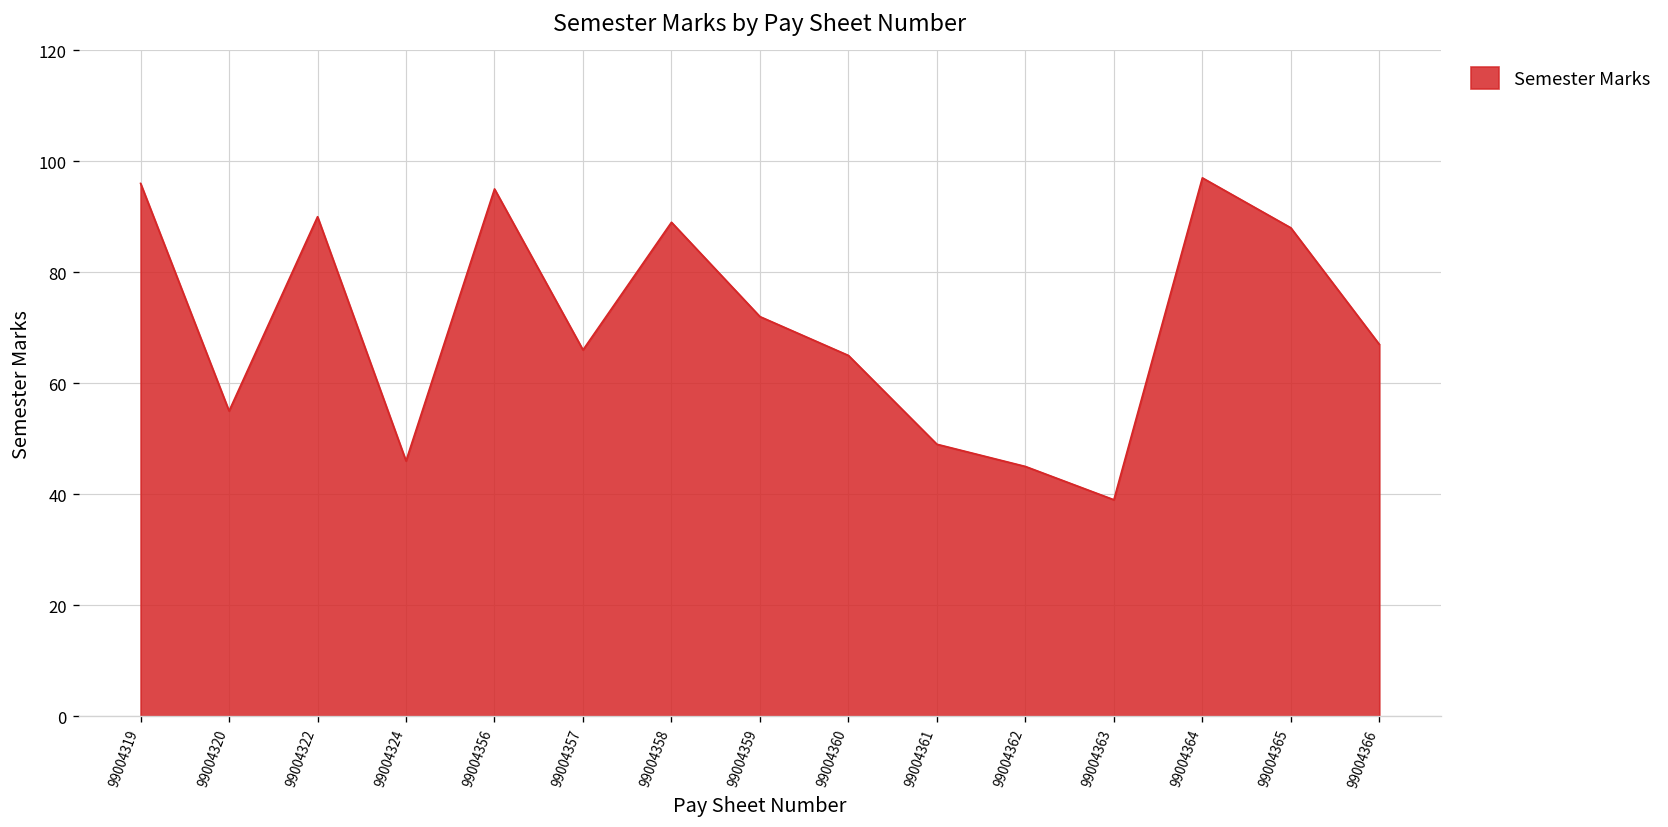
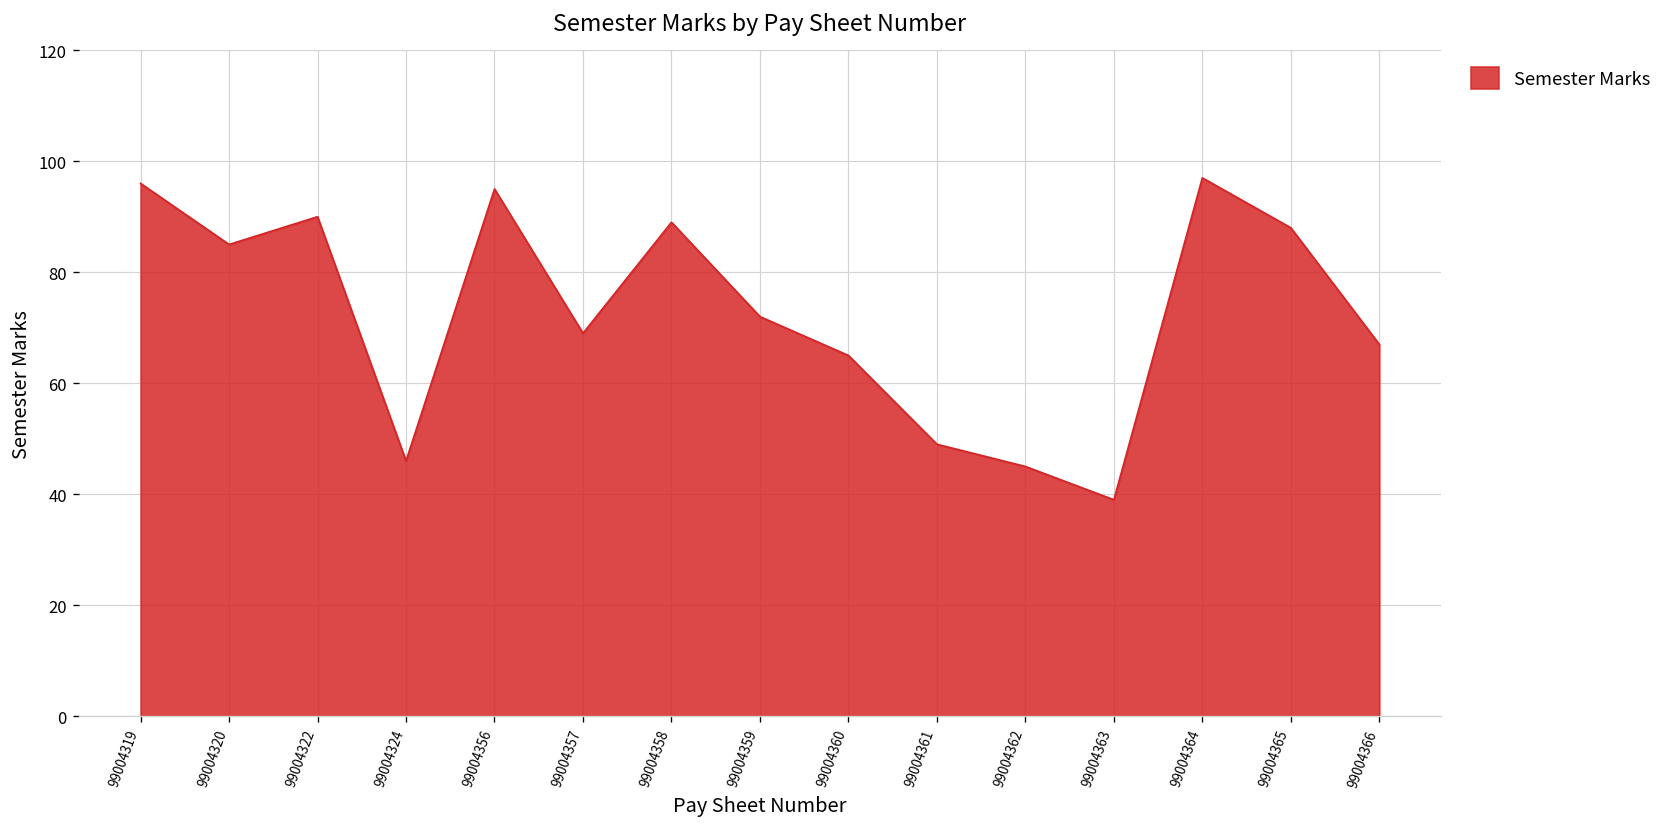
  {
    "99004319": 96,
-   "99004320": 55,
+   "99004320": 85,
    "99004322": 90,
    "99004324": 46,
    "99004356": 95,
-   "99004357": 66,
+   "99004357": 69,
    "99004358": 89,
    "99004359": 72,
    "99004360": 65,
    "99004361": 49,
    "99004362": 45,
    "99004363": 39,
    "99004364": 97,
    "99004365": 88,
    "99004366": 67
  }
